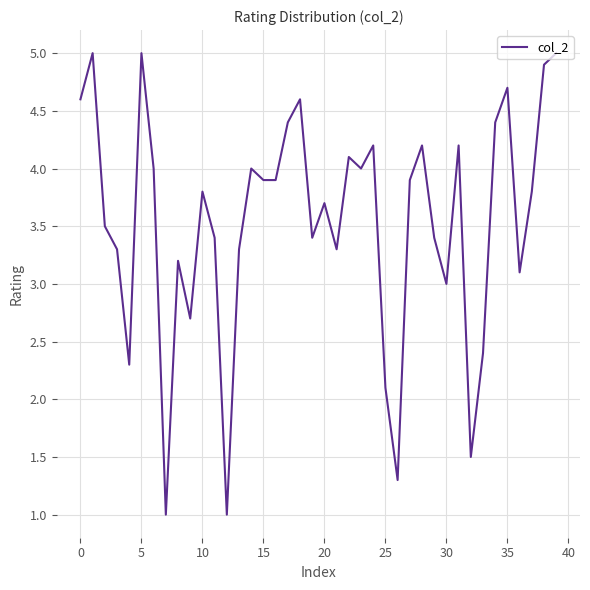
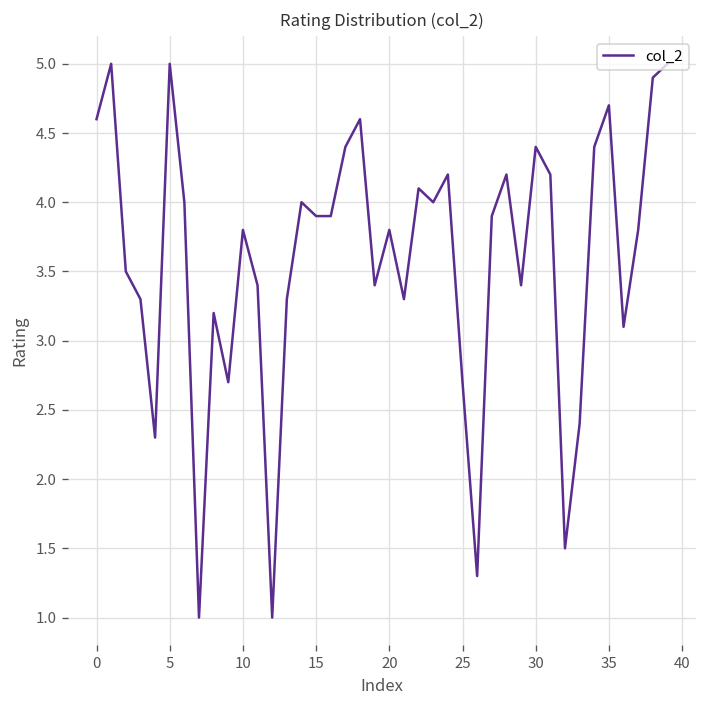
  {
    "0": 4.6,
    "5": 5.0,
    "10": 3.8,
    "15": 3.9,
-   "20": 3.7,
-   "25": 2.1,
-   "30": 3.0,
+   "20": 3.8,
+   "25": 2.7,
+   "30": 4.4,
    "35": 4.7
  }
